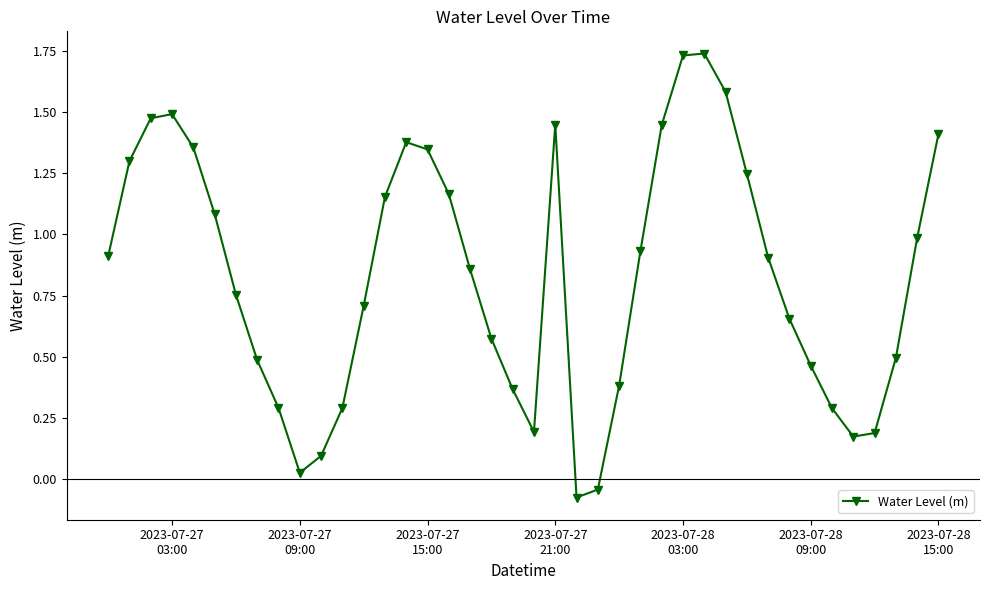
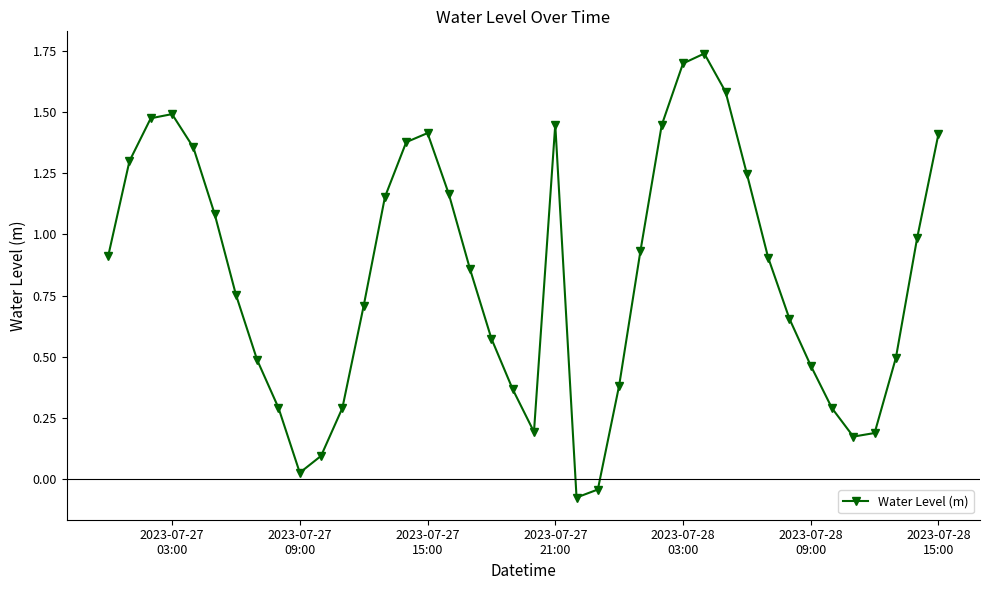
  {
    "2023-07-27 03:00": 1.49,
    "2023-07-27 09:00": 0.02,
-   "2023-07-27 15:00": 1.35,
+   "2023-07-27 15:00": 1.42,
    "2023-07-27 21:00": 1.45,
-   "2023-07-28 03:00": 1.73,
+   "2023-07-28 03:00": 1.70,
    "2023-07-28 09:00": 0.46,
    "2023-07-28 15:00": 1.41
  }
